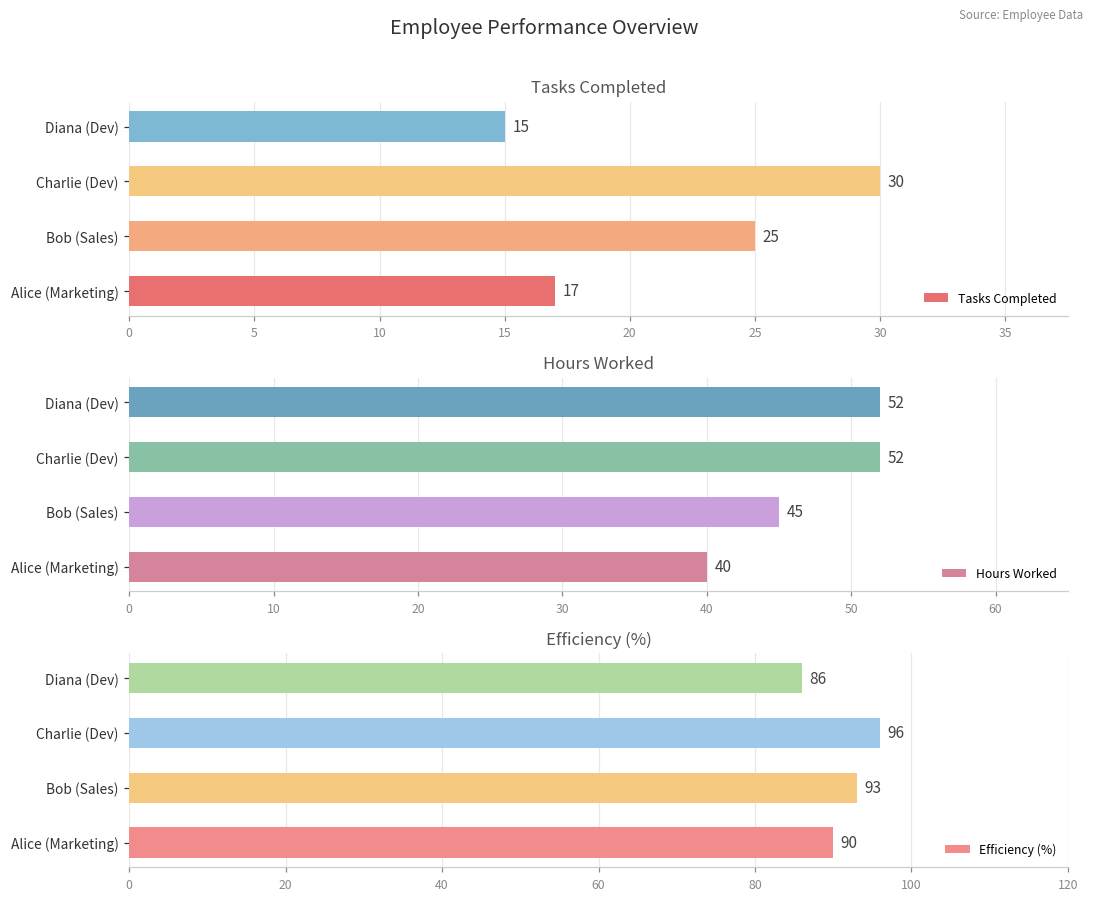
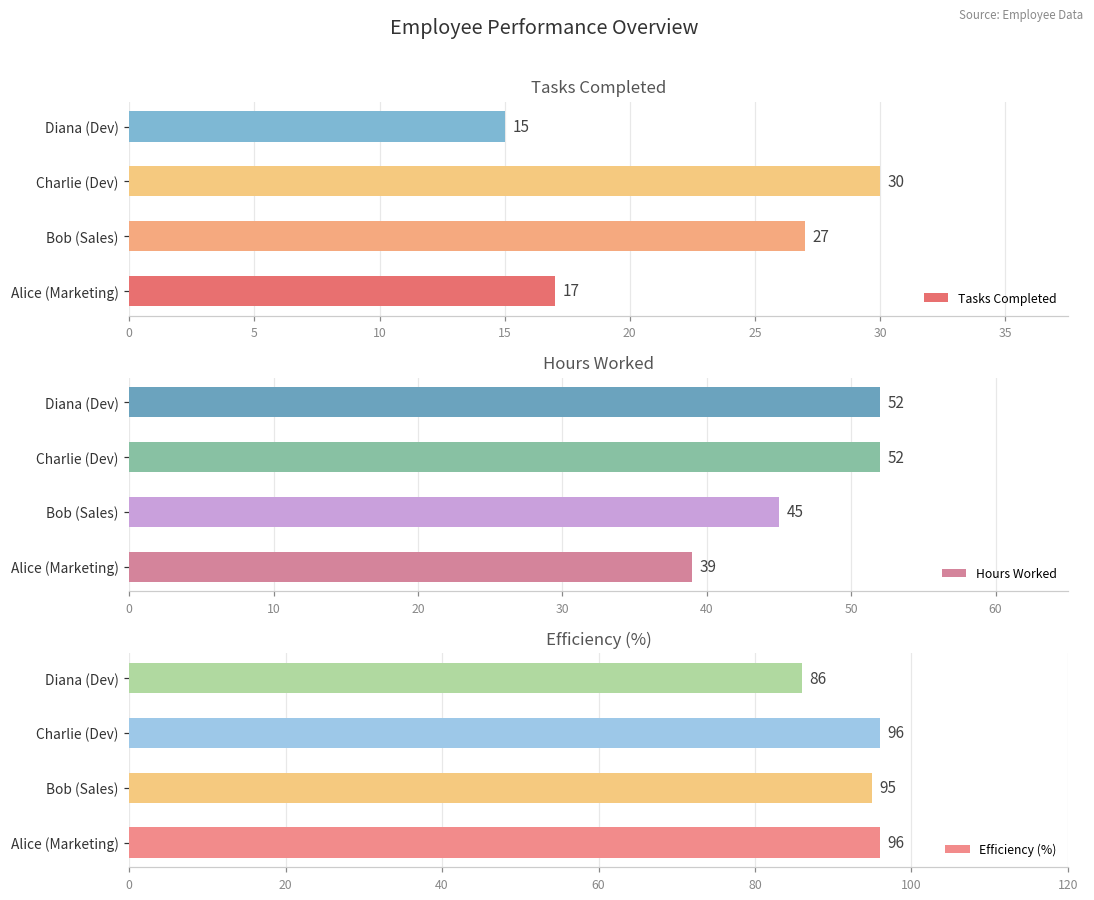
  {
    "Tasks Completed": {
      "Diana (Dev)": 15,
      "Charlie (Dev)": 30,
-     "Bob (Sales)": 25,
+     "Bob (Sales)": 27,
      "Alice (Marketing)": 17
    },
    "Hours Worked": {
      "Diana (Dev)": 52,
      "Charlie (Dev)": 52,
      "Bob (Sales)": 45,
-     "Alice (Marketing)": 40
+     "Alice (Marketing)": 39
    },
    "Efficiency (%)": {
      "Diana (Dev)": 86,
      "Charlie (Dev)": 96,
-     "Bob (Sales)": 93,
-     "Alice (Marketing)": 90
+     "Bob (Sales)": 95,
+     "Alice (Marketing)": 96
    }
  }
